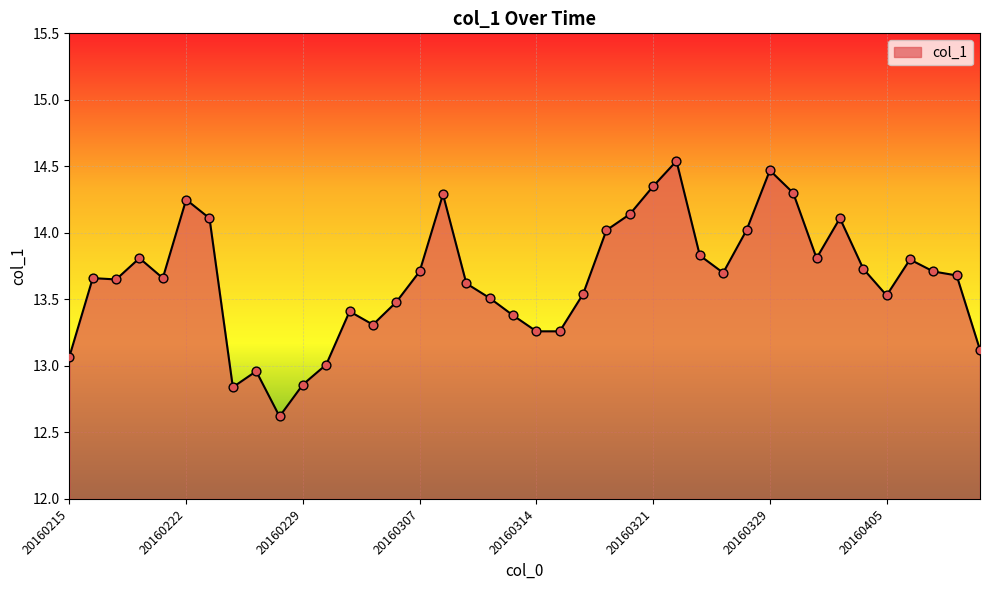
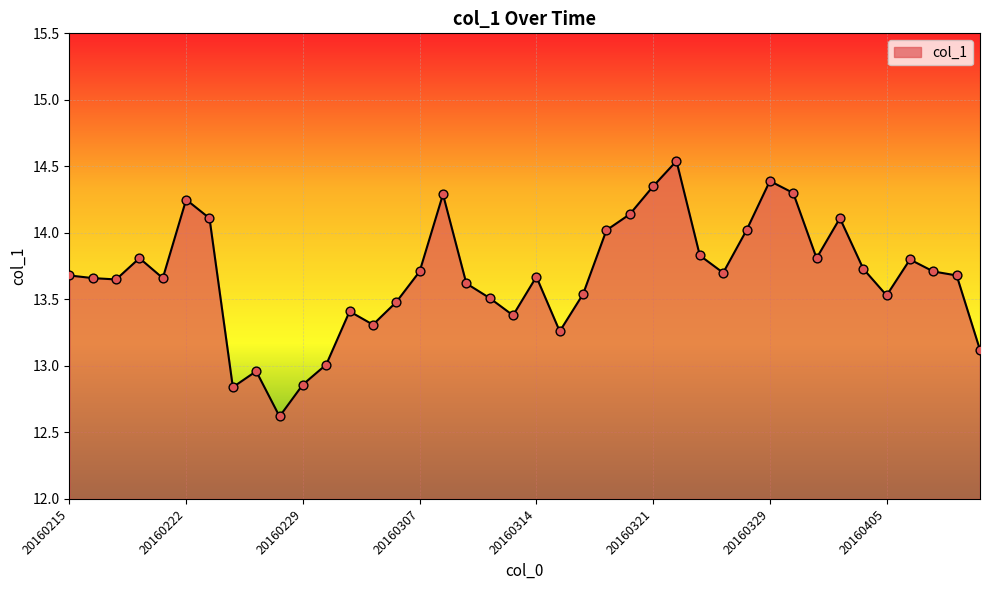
  {
-   "20160215": 13.07,
+   "20160215": 13.68,
    "20160222": 14.25,
    "20160229": 12.86,
    "20160307": 13.71,
-   "20160314": 13.26,
+   "20160314": 13.67,
    "20160321": 14.35,
-   "20160329": 14.47,
+   "20160329": 14.39,
    "20160405": 13.53
  }
